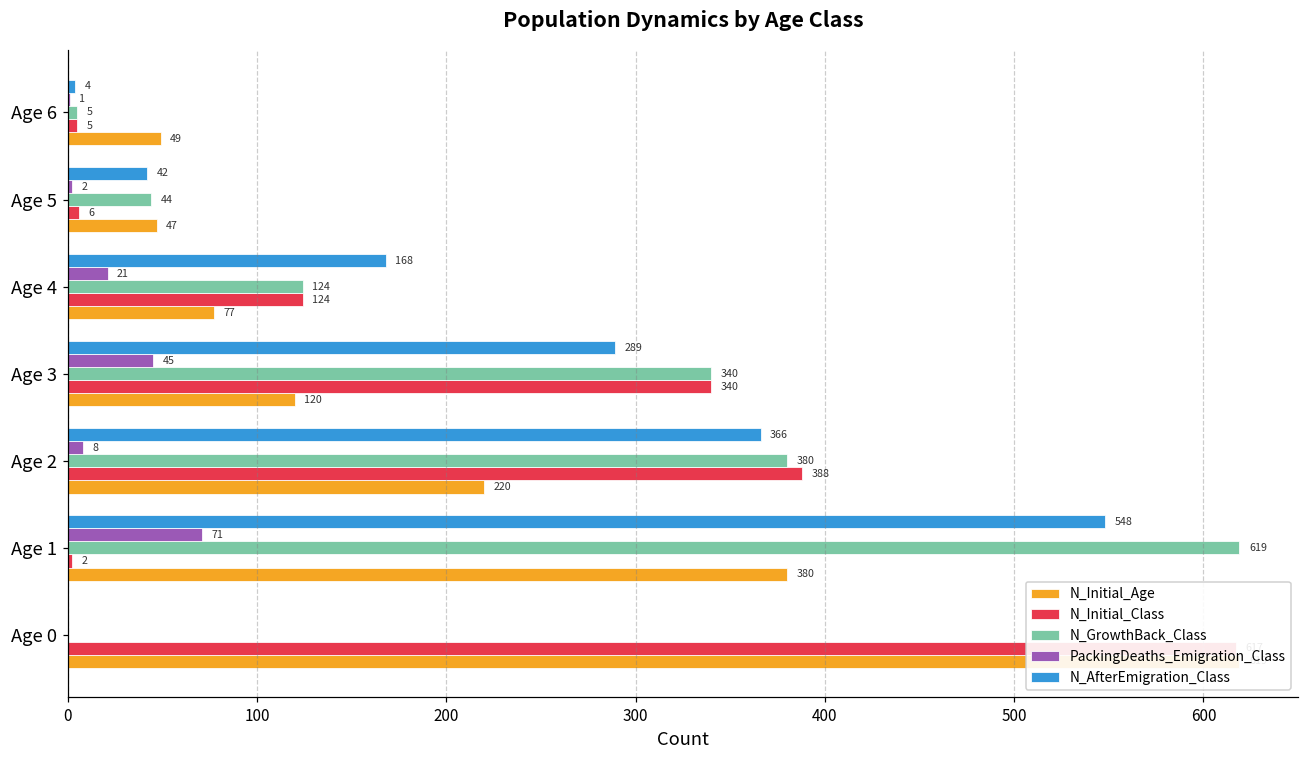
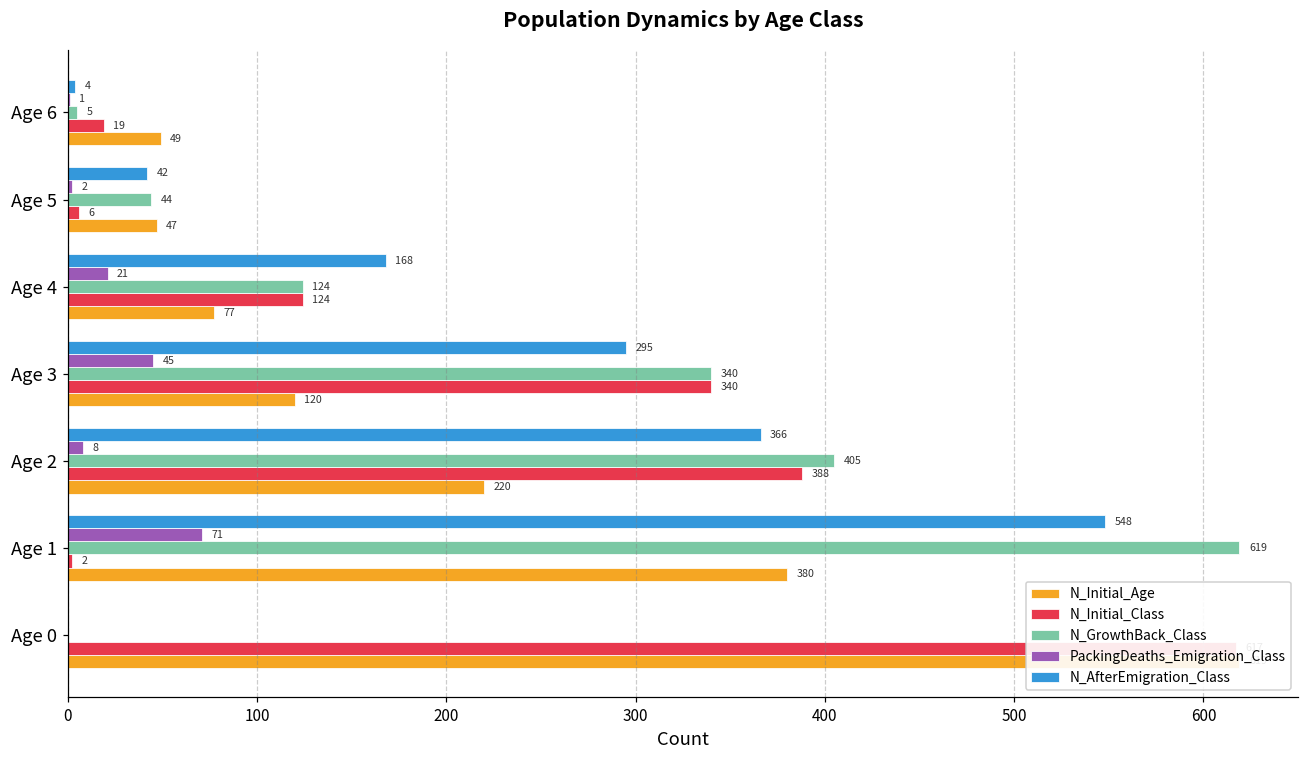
  {
    "N_Initial_Age": {
      "Age 6": 49,
      "Age 5": 47,
      "Age 4": 77,
      "Age 3": 120,
      "Age 2": 220,
      "Age 1": 380
    },
    "N_Initial_Class": {
-     "Age 6": 5,
+     "Age 6": 19,
      "Age 5": 6,
      "Age 4": 124,
      "Age 3": 340,
      "Age 2": 388,
      "Age 1": 2
    },
    "N_GrowthBack_Class": {
      "Age 6": 5,
      "Age 5": 44,
      "Age 4": 124,
      "Age 3": 340,
-     "Age 2": 380,
+     "Age 2": 405,
      "Age 1": 619
    },
    "PackingDeaths_Emigration_Class": {
      "Age 6": 1,
      "Age 5": 2,
      "Age 4": 21,
      "Age 3": 45,
      "Age 2": 8,
      "Age 1": 71
    },
    "N_AfterEmigration_Class": {
      "Age 6": 4,
      "Age 5": 42,
      "Age 4": 168,
-     "Age 3": 289,
+     "Age 3": 295,
      "Age 2": 366,
      "Age 1": 548
    }
  }
